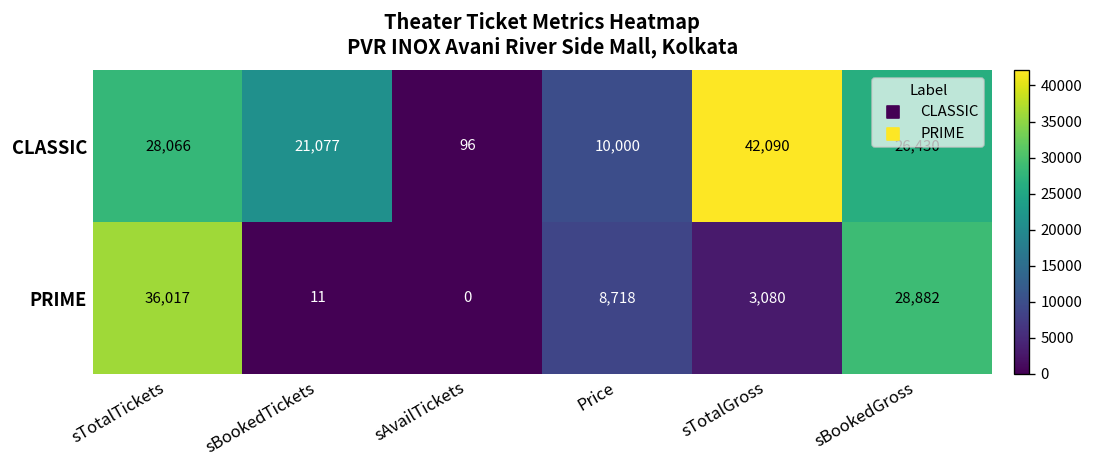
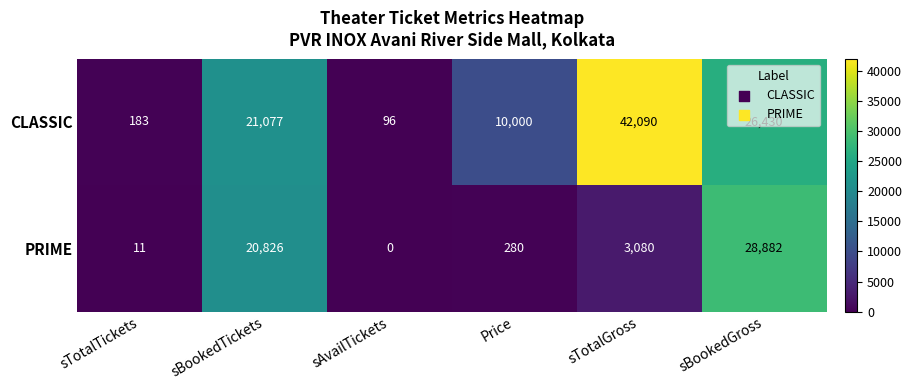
  {
    "CLASSIC": {
-     "sTotalTickets": "28,066",
+     "sTotalTickets": "183",
      "sBookedTickets": "21,077",
      "sAvailTickets": "96",
      "Price": "10,000",
      "sTotalGross": "42,090"
    },
    "PRIME": {
-     "sTotalTickets": "36,017",
-     "sBookedTickets": "11",
+     "sTotalTickets": "11",
+     "sBookedTickets": "20,826",
      "sAvailTickets": "0",
-     "Price": "8,718",
+     "Price": "280",
      "sTotalGross": "3,080",
      "sBookedGross": "28,882"
    }
  }
